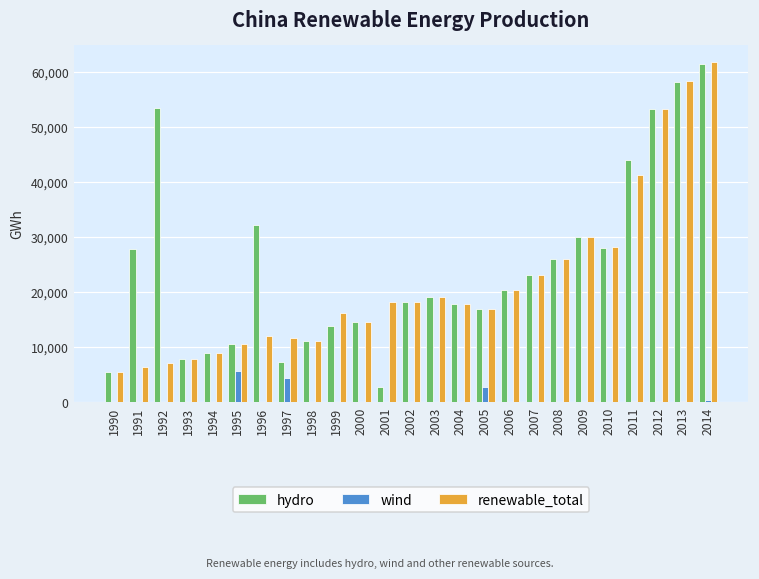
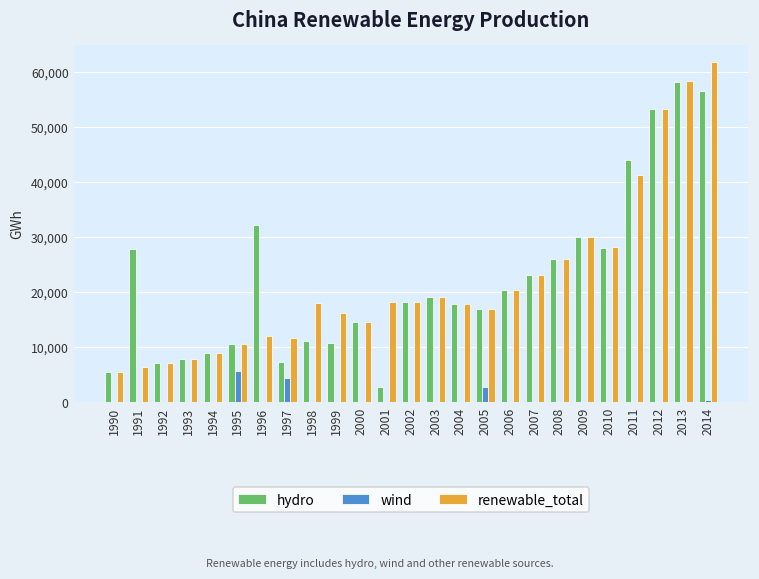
  {
    "hydro": {
      "1990": "5,000",
      "1991": "28,000",
-     "1992": "53,000",
+     "1992": "7,000",
      "1993": "8,000",
      "1994": "9,000",
      "1995": "11,000",
      "1996": "32,000",
      "1997": "7,000",
      "1998": "11,000",
-     "1999": "14,000",
+     "1999": "11,000",
      "2000": "15,000",
      "2001": "3,000",
      "2002": "18,000",
      "2003": "19,000",
      "2004": "18,000",
      "2005": "17,000",
      "2006": "20,000",
      "2007": "23,000",
      "2008": "26,000",
      "2009": "30,000",
      "2010": "28,000",
      "2011": "44,000",
      "2012": "53,000",
      "2013": "58,000",
-     "2014": "61,000"
+     "2014": "57,000"
    },
    "wind": {
      "1990": "0",
      "1991": "0",
      "1992": "0",
      "1993": "0",
      "1994": "0",
      "1995": "6,000",
      "1996": "0",
      "1997": "4,000",
      "1998": "0",
      "1999": "0",
      "2000": "0",
      "2001": "0",
      "2002": "0",
      "2003": "0",
      "2004": "0",
      "2005": "3,000",
      "2006": "0",
      "2007": "0"
    },
    "renewable_total": {
      "1990": "5,000",
      "1991": "6,000",
      "1992": "7,000",
      "1993": "8,000",
      "1994": "9,000",
      "1995": "11,000",
      "1996": "12,000",
      "1997": "12,000",
-     "1998": "11,000",
+     "1998": "18,000",
      "1999": "16,000",
      "2000": "15,000",
      "2001": "18,000",
      "2002": "18,000",
      "2003": "19,000",
      "2004": "18,000",
      "2005": "17,000",
      "2006": "20,000",
      "2007": "23,000",
      "2008": "26,000",
      "2009": "30,000",
      "2010": "28,000",
      "2011": "41,000",
      "2012": "53,000",
      "2013": "58,000",
      "2014": "62,000"
    }
  }
